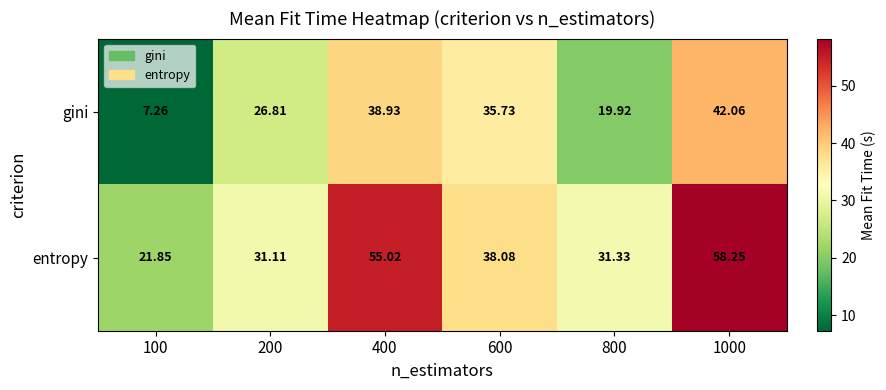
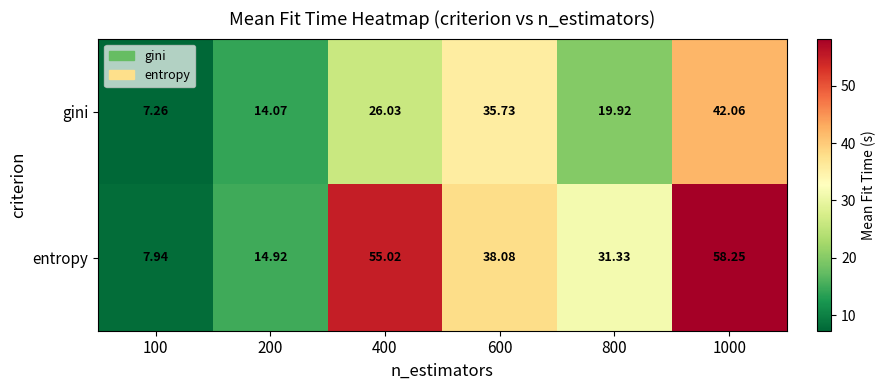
  {
    "gini": {
      "100": 7.26,
-     "200": 26.81,
-     "400": 38.93,
+     "200": 14.07,
+     "400": 26.03,
      "600": 35.73,
      "800": 19.92,
      "1000": 42.06
    },
    "entropy": {
-     "100": 21.85,
-     "200": 31.11,
+     "100": 7.94,
+     "200": 14.92,
      "400": 55.02,
      "600": 38.08,
      "800": 31.33,
      "1000": 58.25
    }
  }
